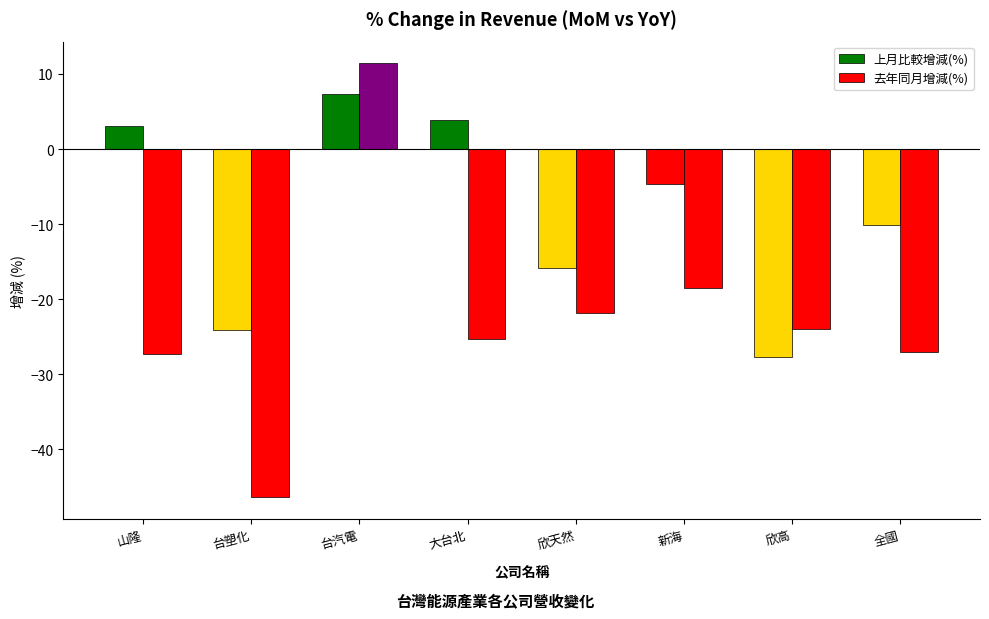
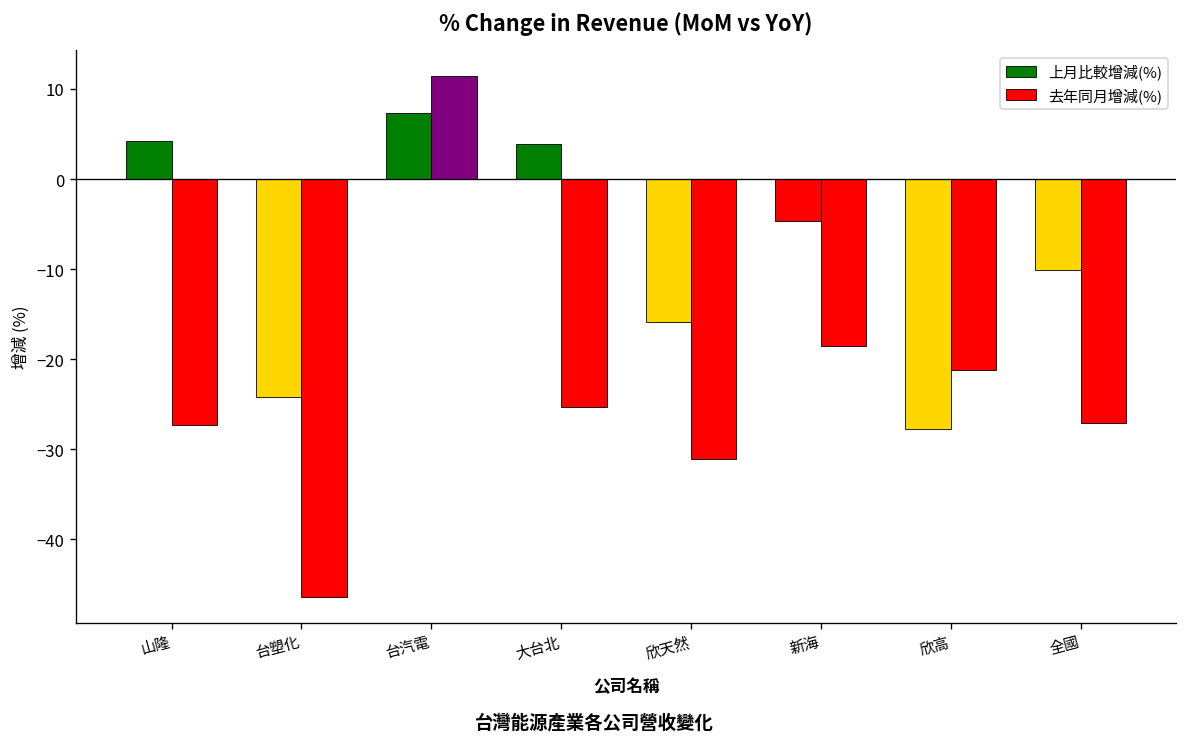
  {
    "上月比較增減(%)": {
-     "山隆": 3,
+     "山隆": 4,
      "台塑化": -24,
      "台汽電": 7,
      "大台北": 4,
      "欣天然": -16,
      "新海": -5,
      "欣高": -28,
      "全國": -10
    },
    "去年同月增減(%)": {
      "山隆": -27,
      "台塑化": -46,
      "台汽電": 11,
      "大台北": -25,
-     "欣天然": -22,
+     "欣天然": -31,
      "新海": -19,
-     "欣高": -24,
+     "欣高": -21,
      "全國": -27
    }
  }
